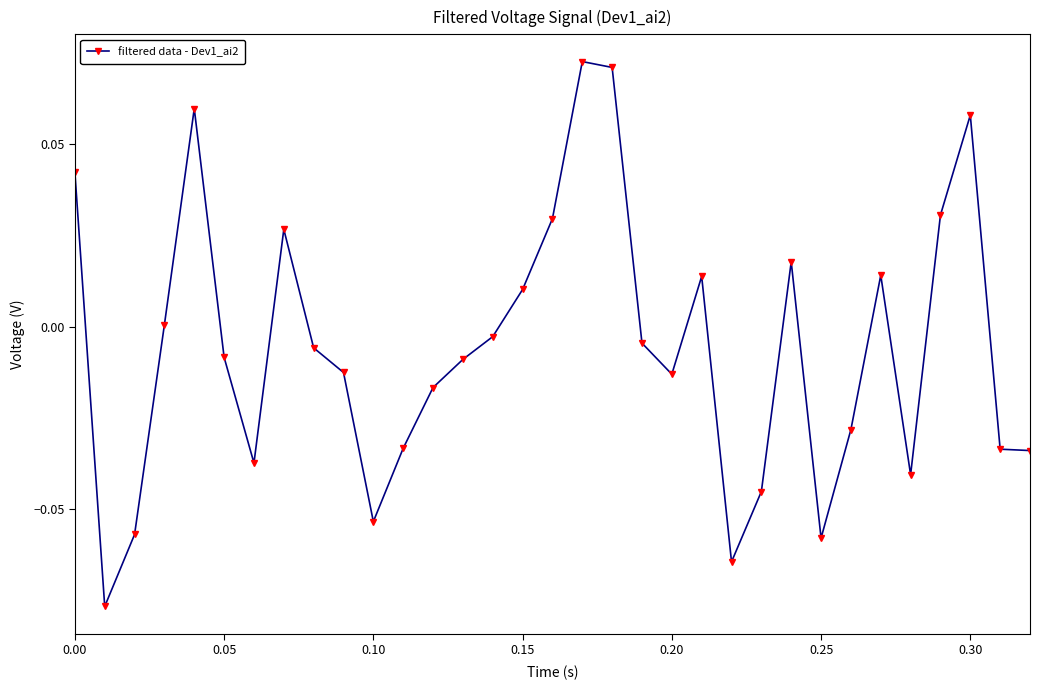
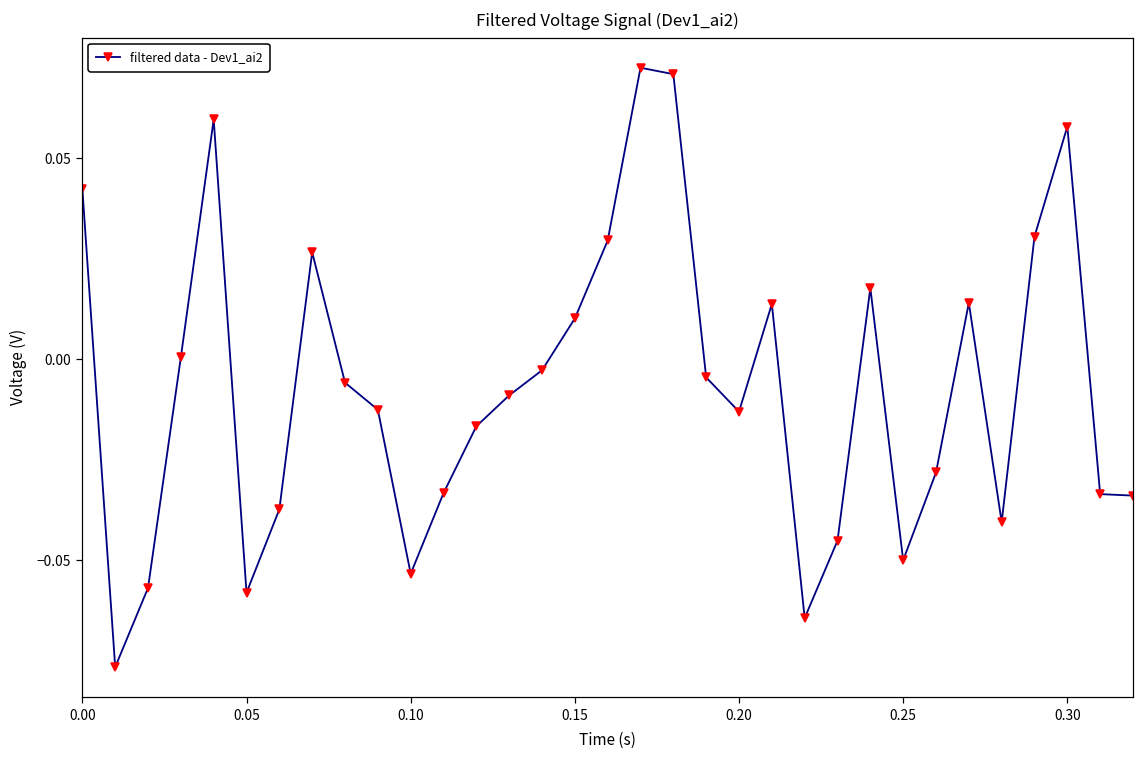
  {
    "0.00": 0.042,
-   "0.05": -0.008,
+   "0.05": -0.058,
    "0.10": -0.053,
    "0.15": 0.010,
    "0.20": -0.013,
-   "0.25": -0.058,
+   "0.25": -0.050,
    "0.30": 0.058
  }
